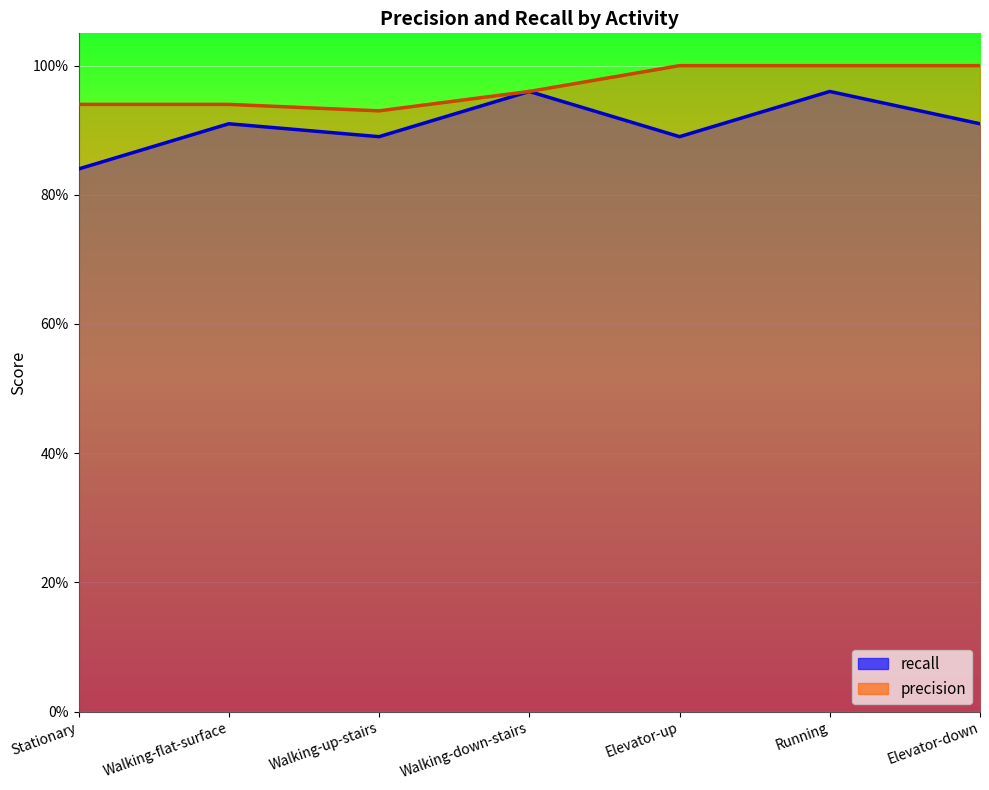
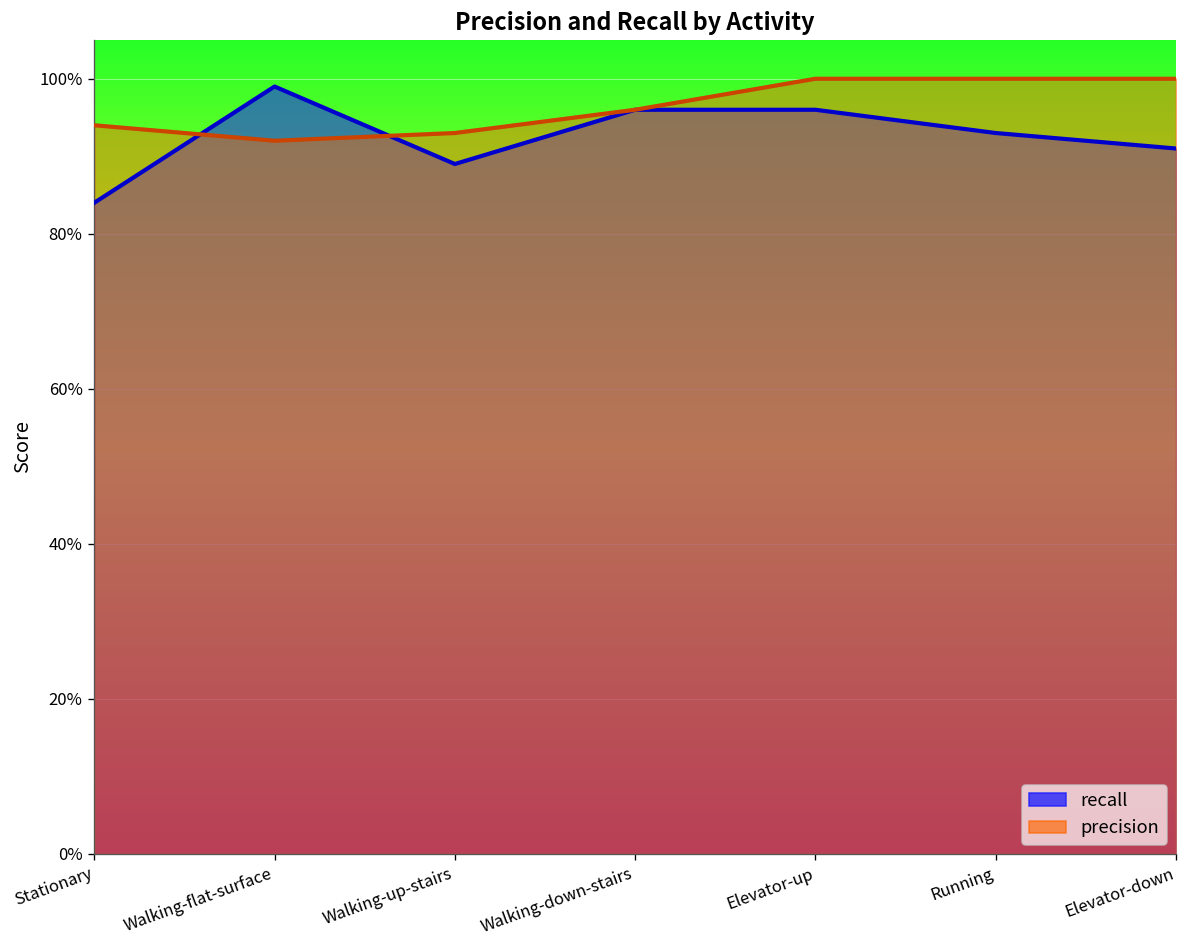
  {
    "recall": {
      "Stationary": "84%",
-     "Walking-flat-surface": "91%",
+     "Walking-flat-surface": "99%",
      "Walking-up-stairs": "89%",
-     "Elevator-up": "89%",
-     "Running": "96%",
+     "Elevator-up": "96%",
+     "Running": "93%",
      "Elevator-down": "91%"
    },
    "precision": {
      "Stationary": "94%",
-     "Walking-flat-surface": "94%",
+     "Walking-flat-surface": "92%",
      "Walking-up-stairs": "93%",
      "Elevator-up": "100%",
      "Running": "100%",
      "Elevator-down": "100%"
    }
  }
